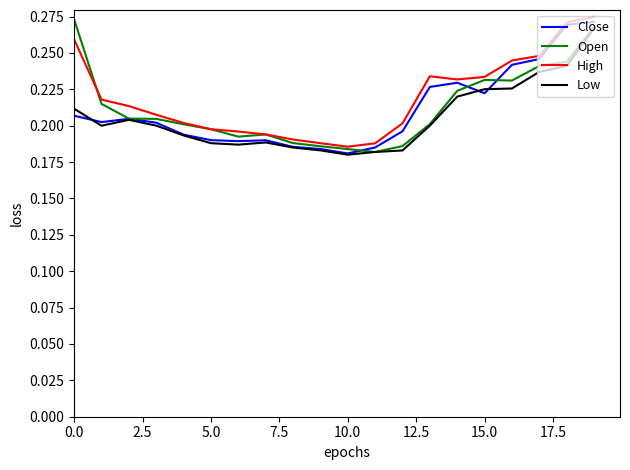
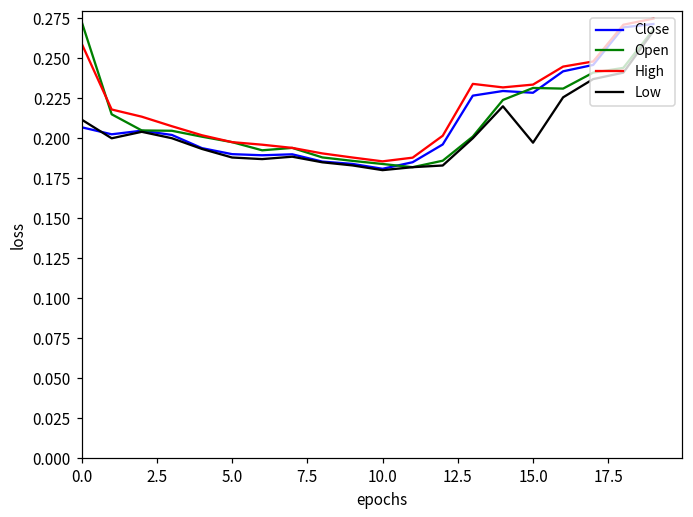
  {
    "Close": {
      "0.0": 0.207,
      "5.0": 0.190,
-     "15.0": 0.222
+     "15.0": 0.228
    },
    "Open": {
      "0.0": 0.273,
      "15.0": 0.231
    },
    "High": {
      "0.0": 0.259,
      "15.0": 0.234
    },
    "Low": {
      "0.0": 0.212,
      "5.0": 0.188,
-     "15.0": 0.225
+     "15.0": 0.197
    }
  }
